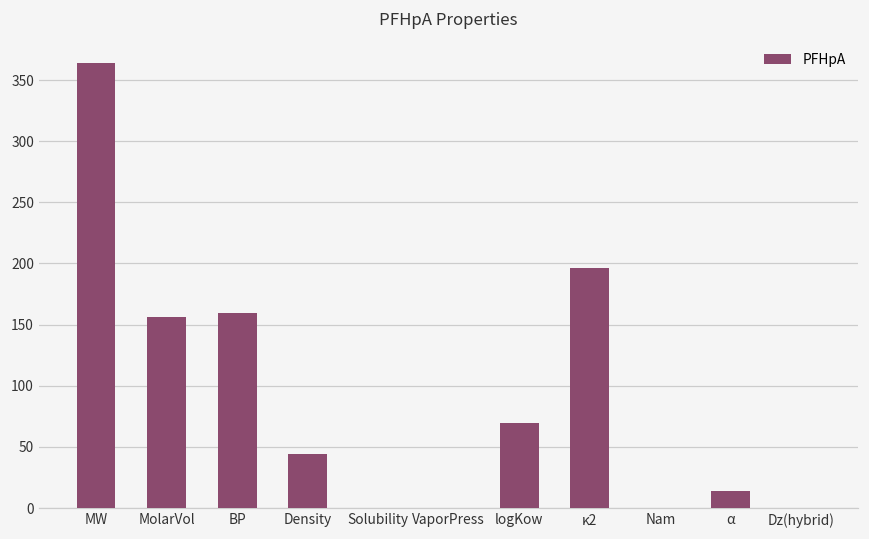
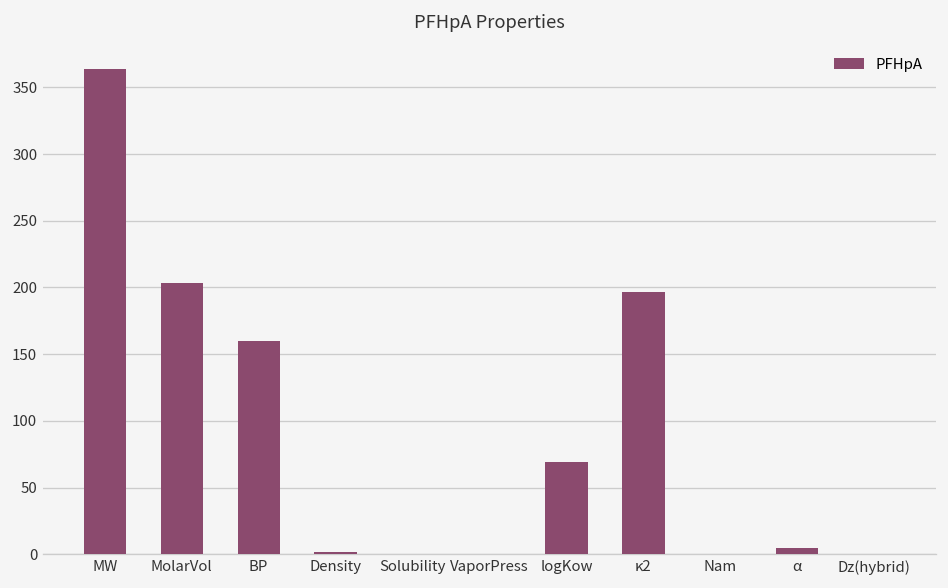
  {
    "MW": 364,
-   "MolarVol": 157,
+   "MolarVol": 203,
    "BP": 160,
-   "Density": 45,
+   "Density": 2,
    "Solubility": 0,
    "VaporPress": 0,
    "logKow": 69,
    "κ2": 197,
    "Nam": 0,
-   "α": 14
+   "α": 4
  }
